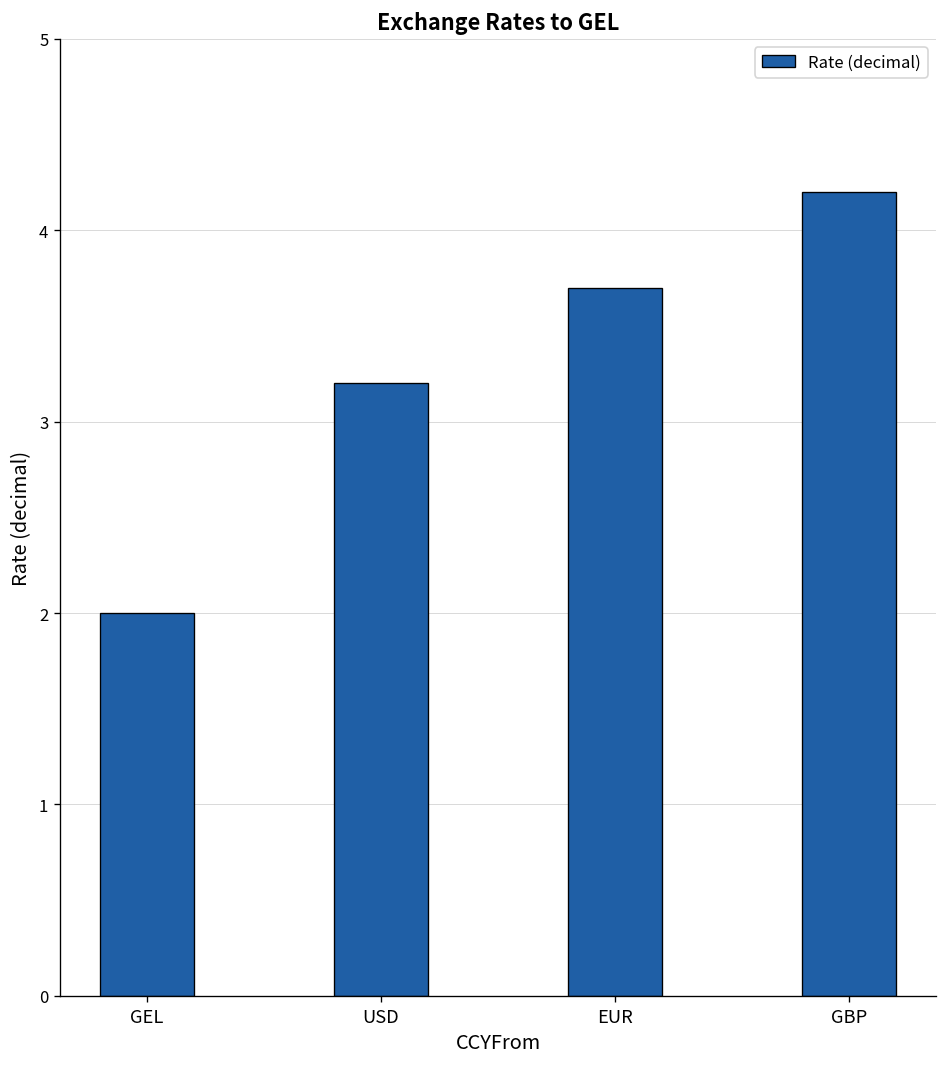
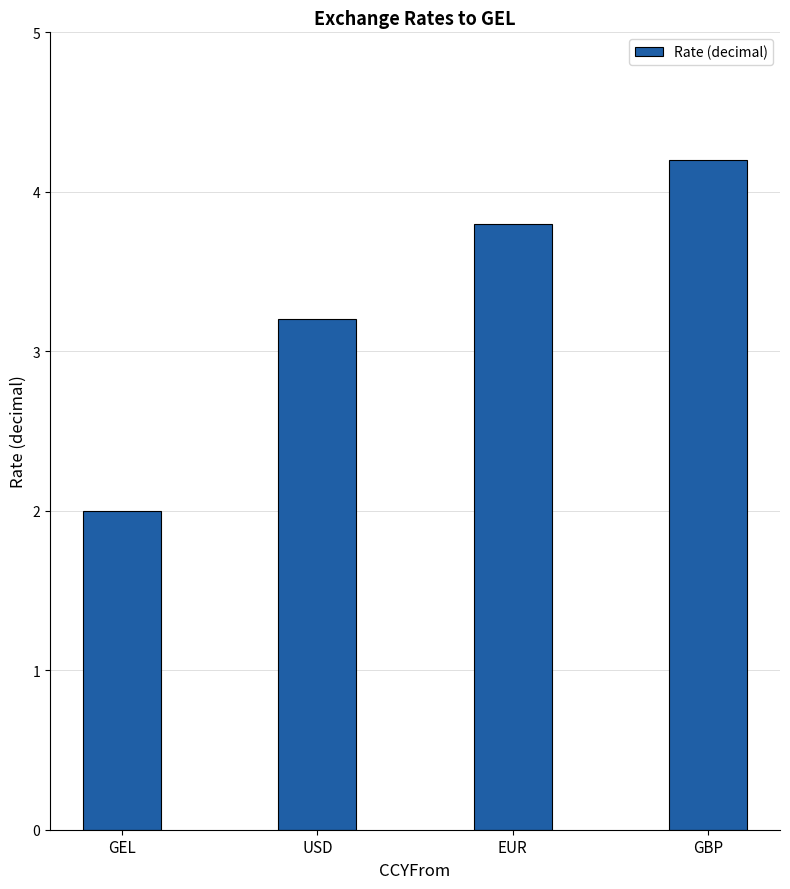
  {
    "GEL": 2.0,
    "USD": 3.2,
-   "EUR": 3.7,
+   "EUR": 3.8,
    "GBP": 4.2
  }
